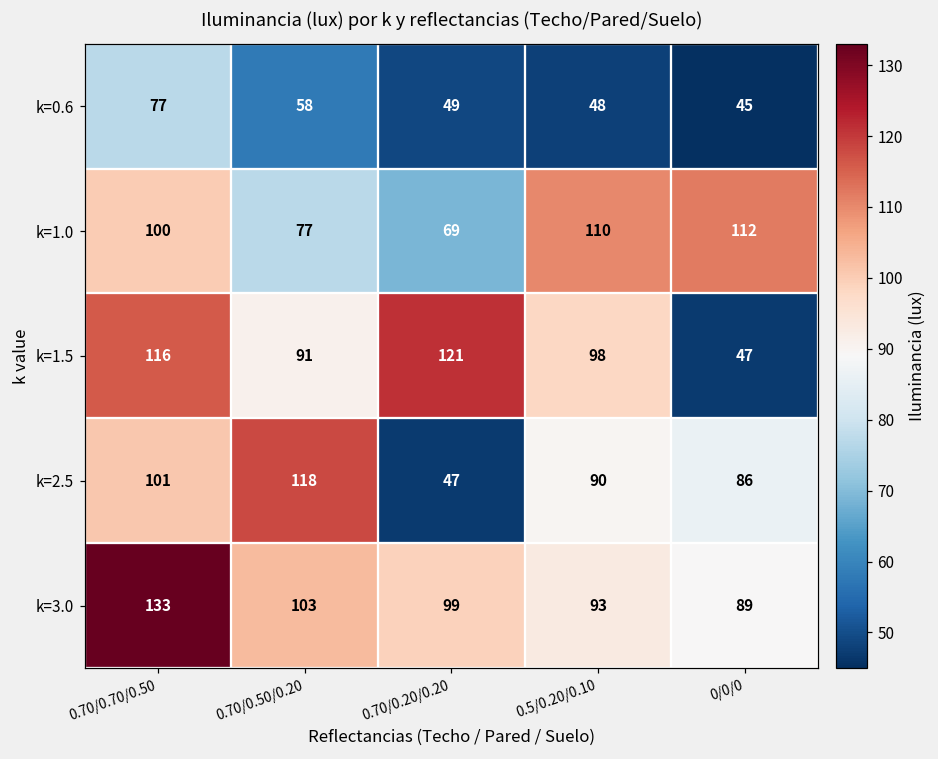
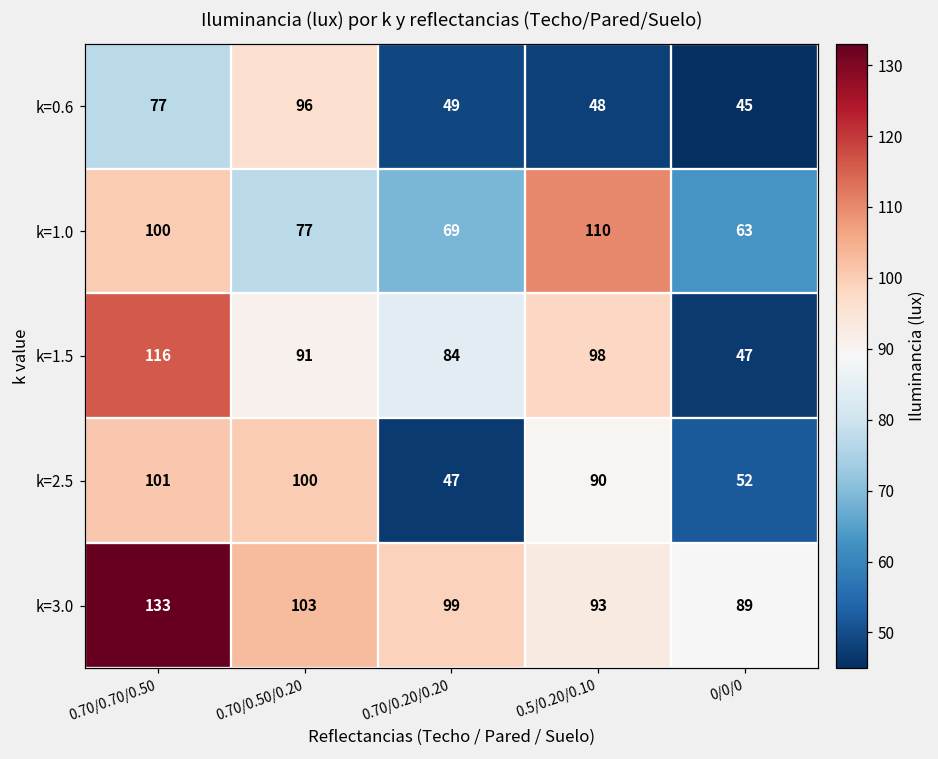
  {
    "k=0.6": {
      "0.70/0.70/0.50": 77,
-     "0.70/0.50/0.20": 58,
+     "0.70/0.50/0.20": 96,
      "0.70/0.20/0.20": 49,
      "0.5/0.20/0.10": 48,
      "0/0/0": 45
    },
    "k=1.0": {
      "0.70/0.70/0.50": 100,
      "0.70/0.50/0.20": 77,
      "0.70/0.20/0.20": 69,
      "0.5/0.20/0.10": 110,
-     "0/0/0": 112
+     "0/0/0": 63
    },
    "k=1.5": {
      "0.70/0.70/0.50": 116,
      "0.70/0.50/0.20": 91,
-     "0.70/0.20/0.20": 121,
+     "0.70/0.20/0.20": 84,
      "0.5/0.20/0.10": 98,
      "0/0/0": 47
    },
    "k=2.5": {
      "0.70/0.70/0.50": 101,
-     "0.70/0.50/0.20": 118,
+     "0.70/0.50/0.20": 100,
      "0.70/0.20/0.20": 47,
      "0.5/0.20/0.10": 90,
-     "0/0/0": 86
+     "0/0/0": 52
    },
    "k=3.0": {
      "0.70/0.70/0.50": 133,
      "0.70/0.50/0.20": 103,
      "0.70/0.20/0.20": 99,
      "0.5/0.20/0.10": 93,
      "0/0/0": 89
    }
  }
